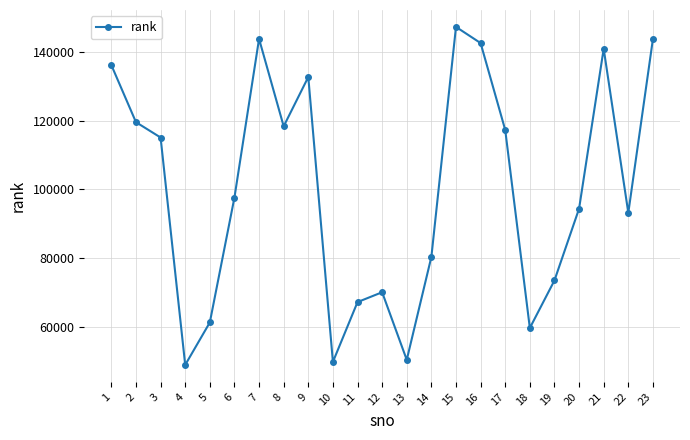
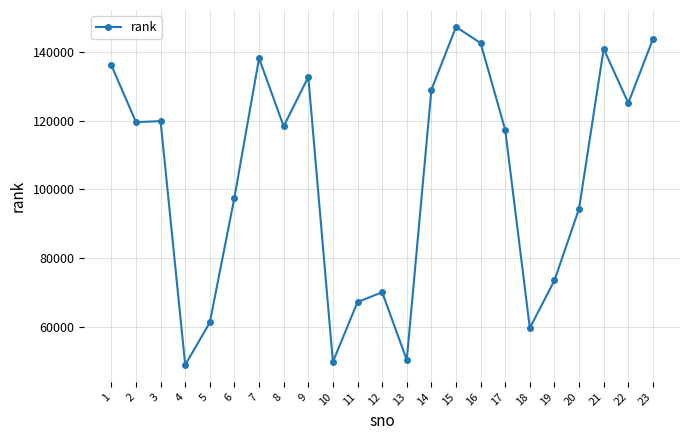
  {
    "1": 136000,
    "2": 120000,
-   "3": 115000,
+   "3": 120000,
    "4": 49000,
    "5": 61000,
    "6": 98000,
-   "7": 144000,
+   "7": 138000,
    "8": 118000,
    "9": 133000,
    "10": 50000,
    "11": 67000,
    "12": 70000,
    "13": 50000,
-   "14": 80000,
+   "14": 129000,
    "15": 147000,
    "16": 143000,
    "17": 117000,
    "18": 60000,
    "19": 73000,
    "20": 94000,
    "21": 141000,
-   "22": 93000,
+   "22": 125000,
    "23": 144000
  }
